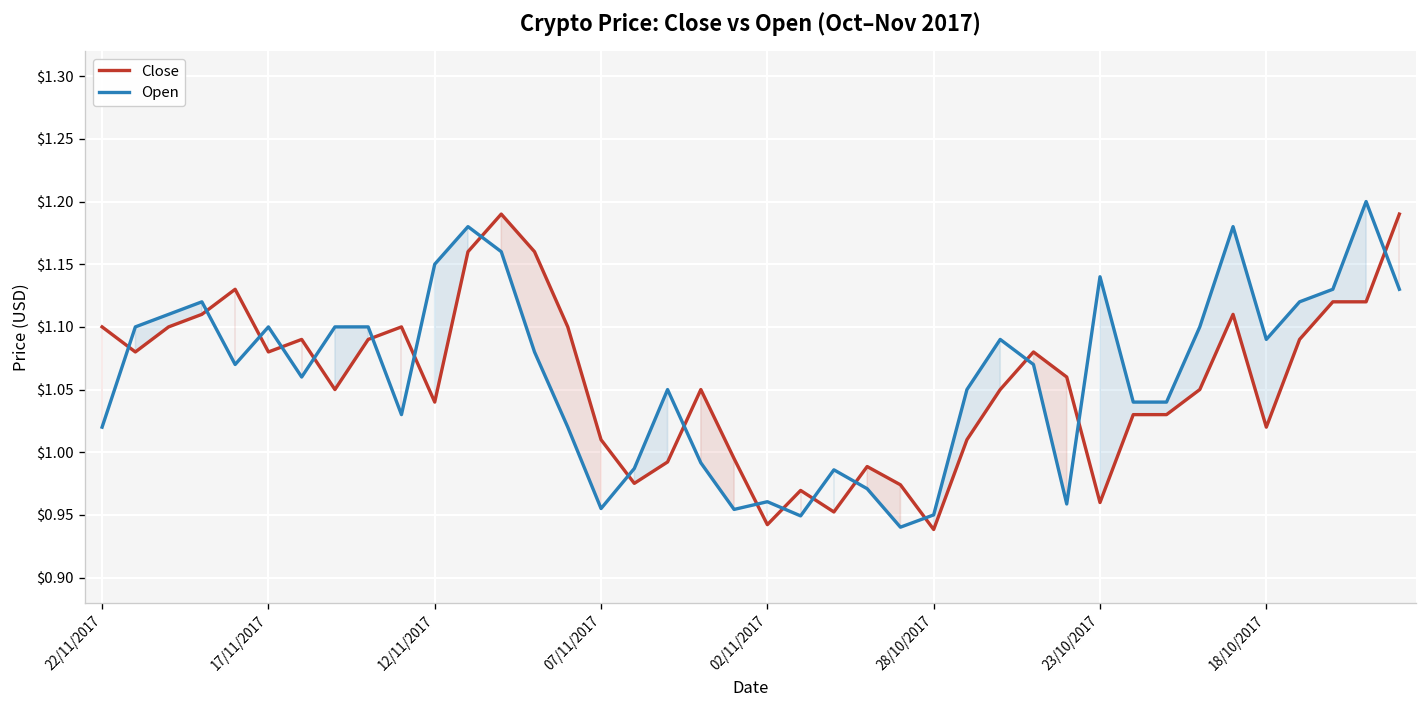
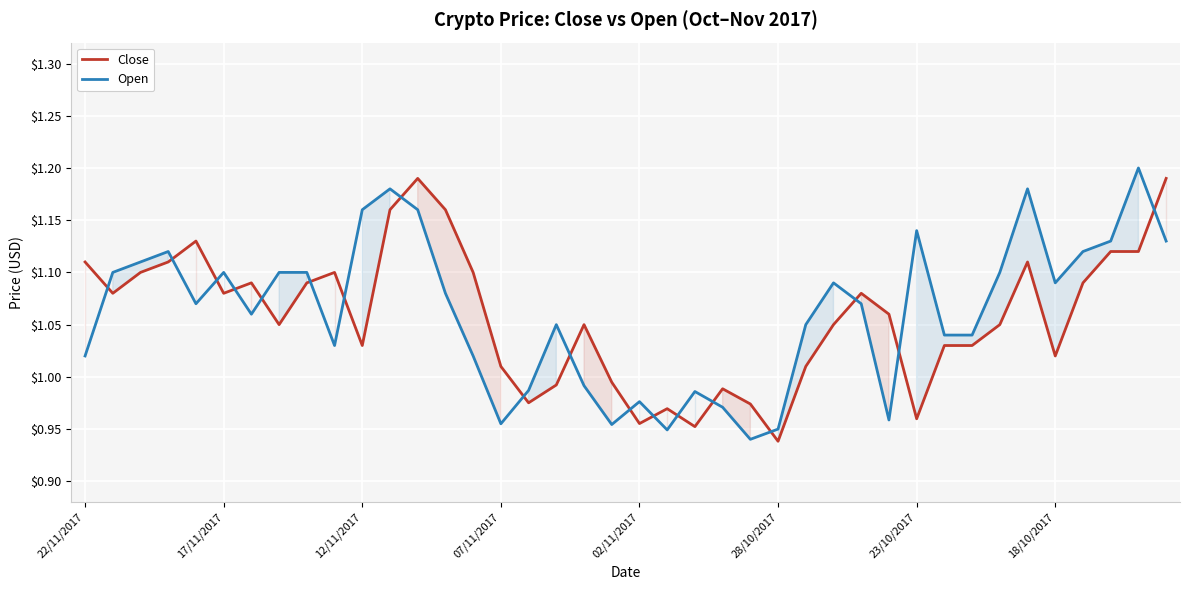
  {
    "Close": {
-     "22/11/2017": "$1.10",
+     "22/11/2017": "$1.11",
      "17/11/2017": "$1.080",
-     "12/11/2017": "$1.04",
+     "12/11/2017": "$1.03",
      "07/11/2017": "$1.010",
-     "02/11/2017": "$0.942",
+     "02/11/2017": "$0.955",
      "28/10/2017": "$0.938",
      "23/10/2017": "$0.960",
      "18/10/2017": "$1.020"
    },
    "Open": {
      "22/11/2017": "$1.020",
      "17/11/2017": "$1.100",
-     "12/11/2017": "$1.15",
+     "12/11/2017": "$1.16",
      "07/11/2017": "$0.955",
-     "02/11/2017": "$0.961",
+     "02/11/2017": "$0.976",
      "28/10/2017": "$0.950",
      "23/10/2017": "$1.140",
      "18/10/2017": "$1.090"
    }
  }
